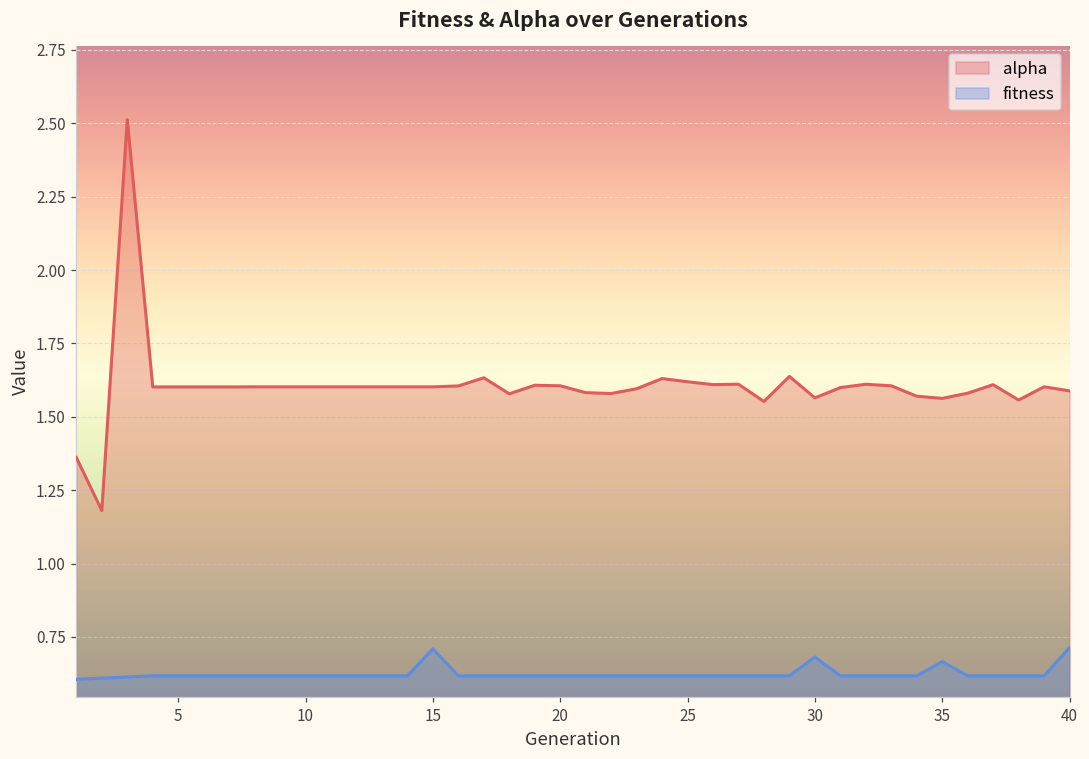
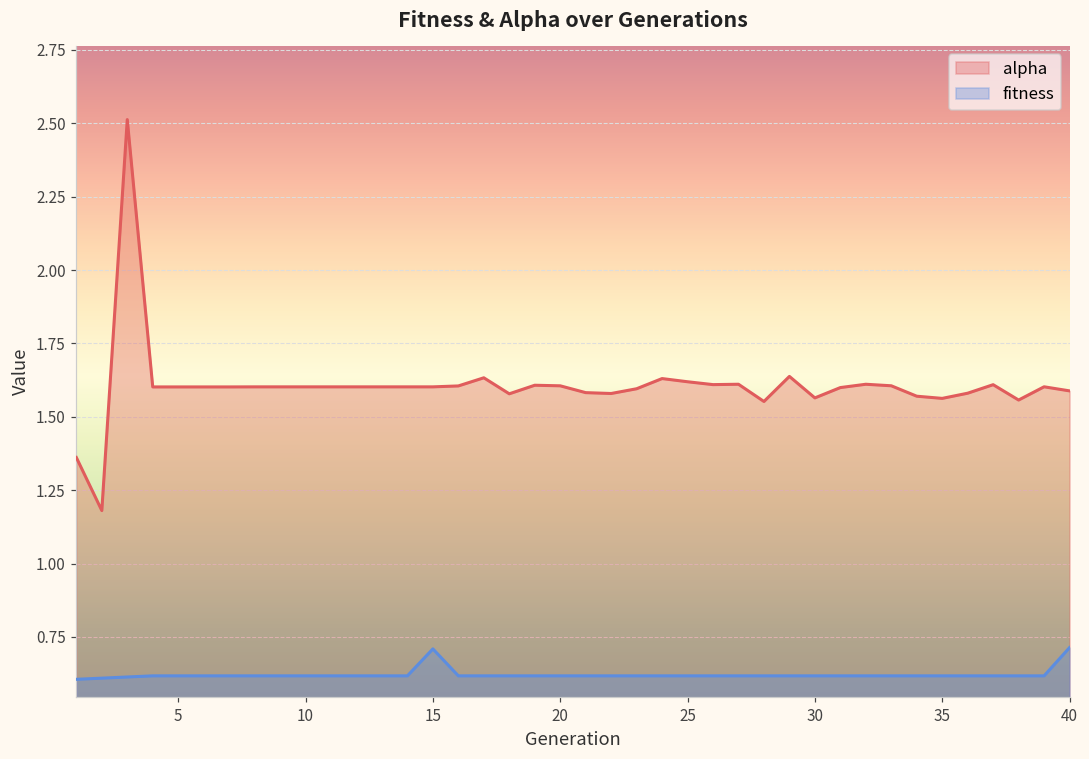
  {
    "alpha": {
      "5": 1.60,
      "10": 1.60,
      "15": 1.60,
      "20": 1.61,
      "25": 1.62,
      "30": 1.56,
      "35": 1.56,
      "40": 1.59
    },
    "fitness": {
      "5": 0.62,
      "10": 0.62,
      "15": 0.71,
      "20": 0.62,
      "25": 0.62,
-     "30": 0.68,
-     "35": 0.67,
+     "30": 0.62,
+     "35": 0.62,
      "40": 0.71
    }
  }
